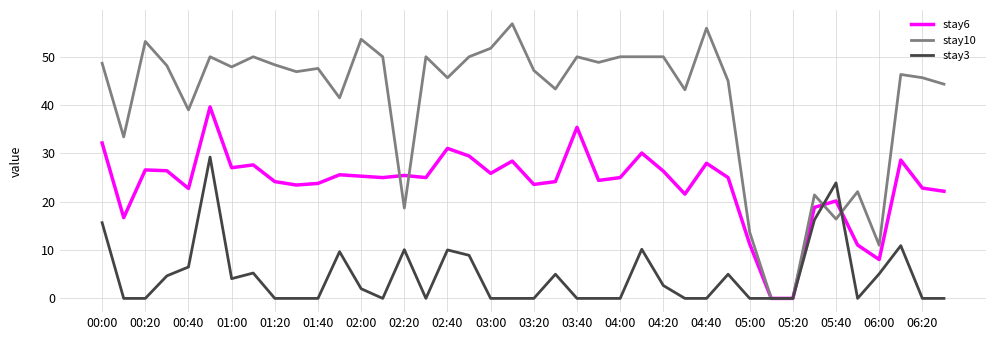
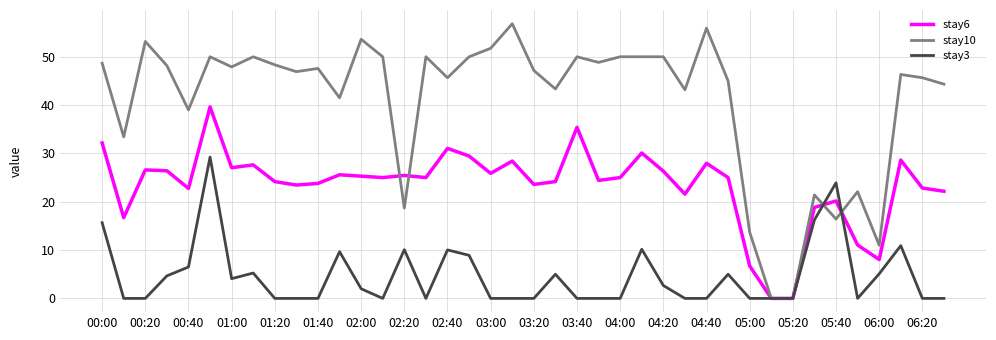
  {
    "stay6": {
      "00:00": 32,
      "00:20": 27,
      "00:40": 23,
      "01:00": 27,
      "01:20": 24,
      "01:40": 24,
      "02:00": 25,
      "02:20": 25,
      "02:40": 31,
      "03:00": 26,
      "03:20": 24,
      "03:40": 35,
      "04:00": 25,
      "04:20": 26,
      "04:40": 28,
-     "05:00": 11,
+     "05:00": 7,
      "05:40": 20,
      "06:00": 8,
      "06:20": 23
    },
    "stay10": {
      "00:00": 49,
      "00:20": 53,
      "00:40": 39,
      "01:00": 48,
      "01:20": 48,
      "01:40": 48,
      "02:00": 54,
      "02:20": 19,
      "02:40": 46,
      "03:00": 52,
      "03:20": 47,
      "03:40": 50,
      "04:00": 50,
      "04:20": 50,
      "04:40": 56,
      "05:00": 14,
      "05:40": 16,
      "06:00": 11,
      "06:20": 46
    },
    "stay3": {
      "00:00": 16,
      "00:20": 0,
      "00:40": 7,
      "01:00": 4,
      "01:20": 0,
      "01:40": 0,
      "02:00": 2,
      "02:20": 10,
      "02:40": 10,
      "03:00": 0,
      "03:20": 0,
      "03:40": 0,
      "04:00": 0,
      "04:20": 3,
      "04:40": 0,
      "05:00": 0,
      "05:40": 24,
      "06:00": 5,
      "06:20": 0
    }
  }
